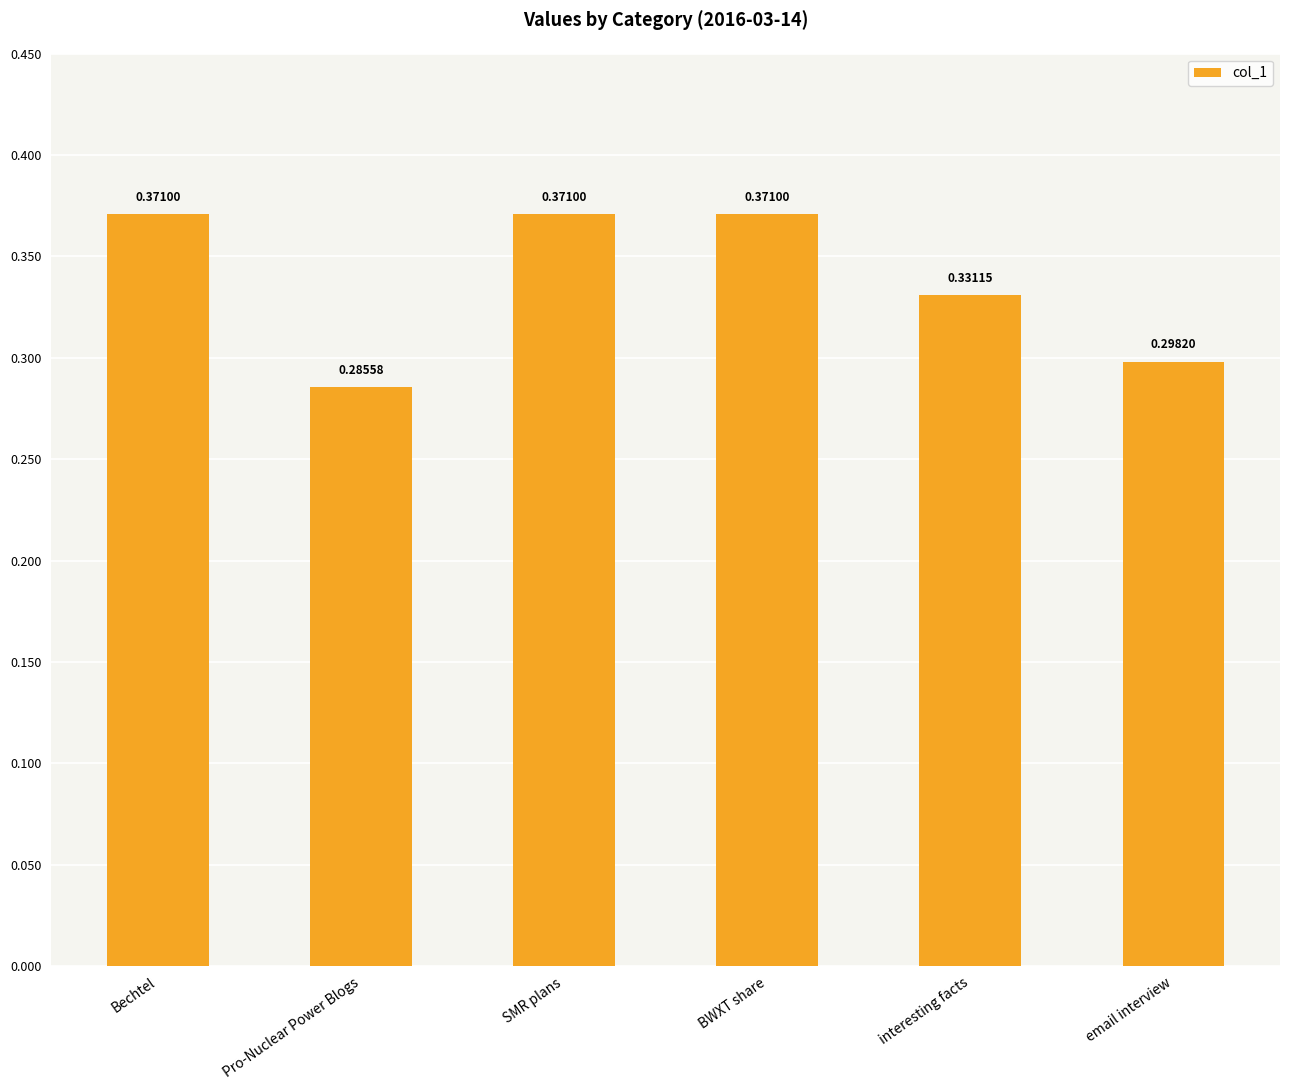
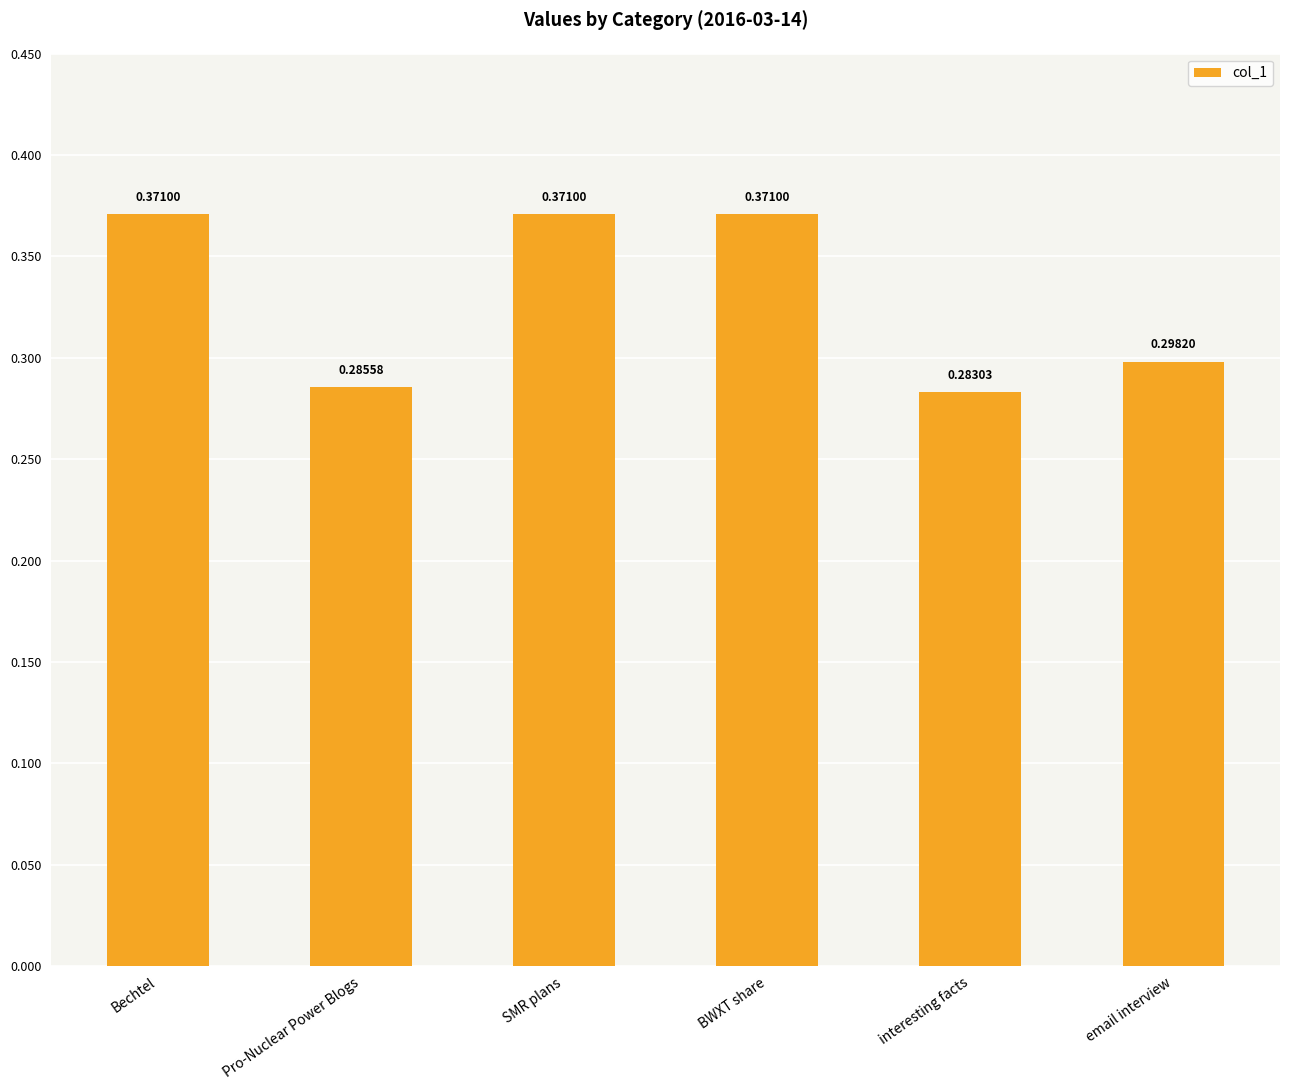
  {
    "Bechtel": 0.37100,
    "Pro-Nuclear Power Blogs": 0.28558,
    "SMR plans": 0.37100,
    "BWXT share": 0.37100,
-   "interesting facts": 0.33115,
+   "interesting facts": 0.28303,
    "email interview": 0.29820
  }
